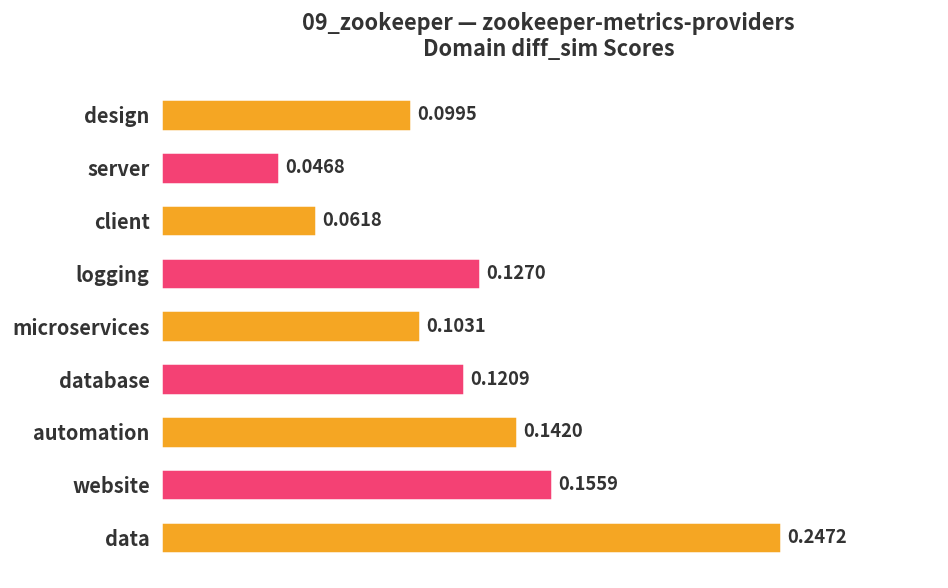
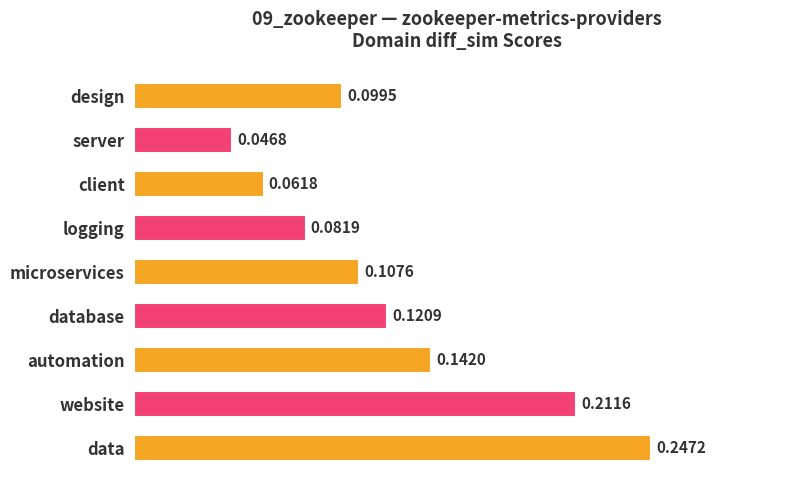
  {
    "design": 0.0995,
    "server": 0.0468,
    "client": 0.0618,
-   "logging": 0.1270,
-   "microservices": 0.1031,
+   "logging": 0.0819,
+   "microservices": 0.1076,
    "database": 0.1209,
    "automation": 0.1420,
-   "website": 0.1559,
+   "website": 0.2116,
    "data": 0.2472
  }
